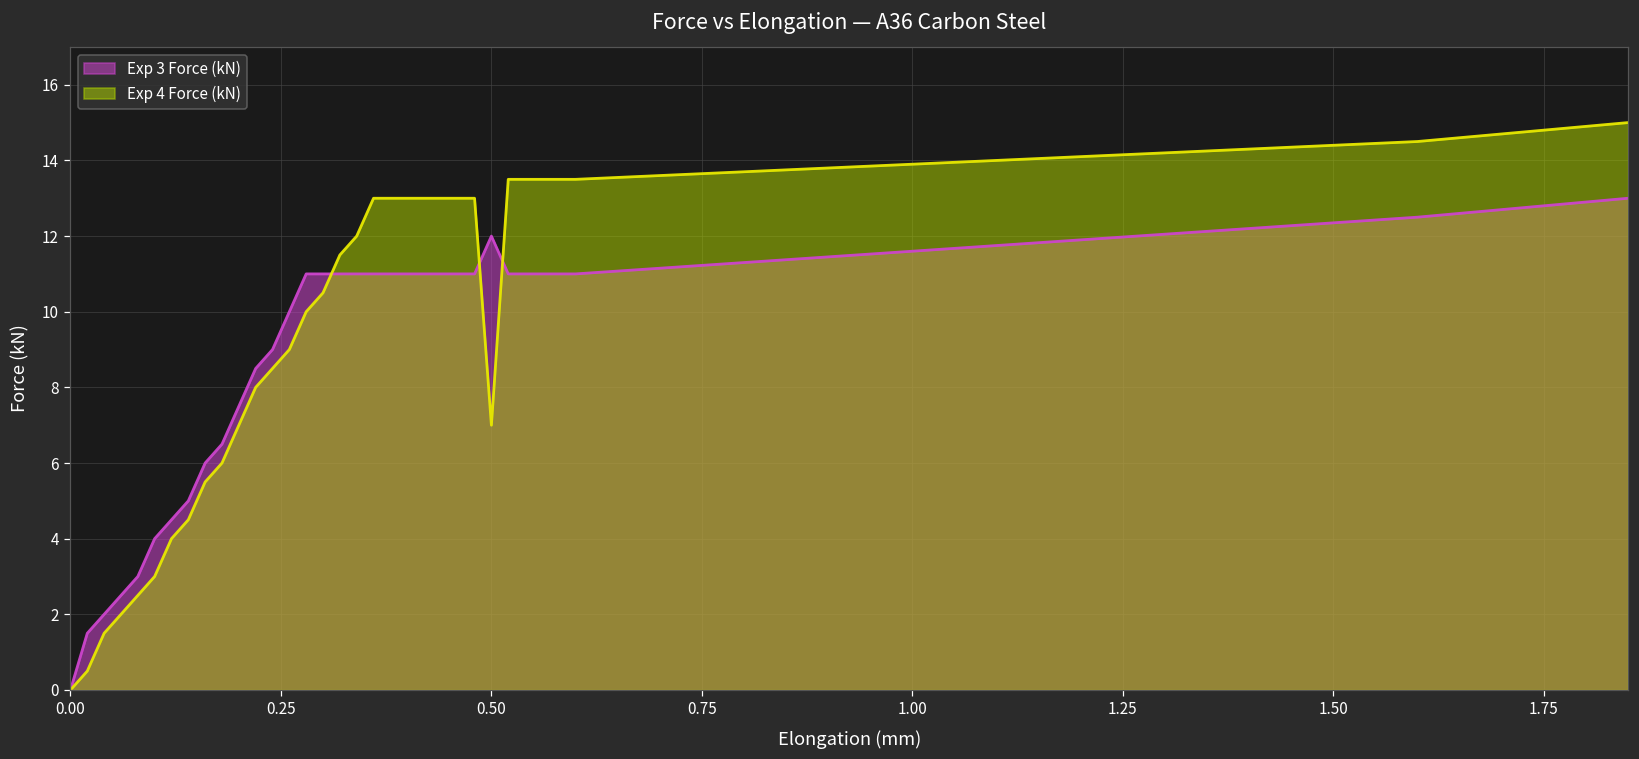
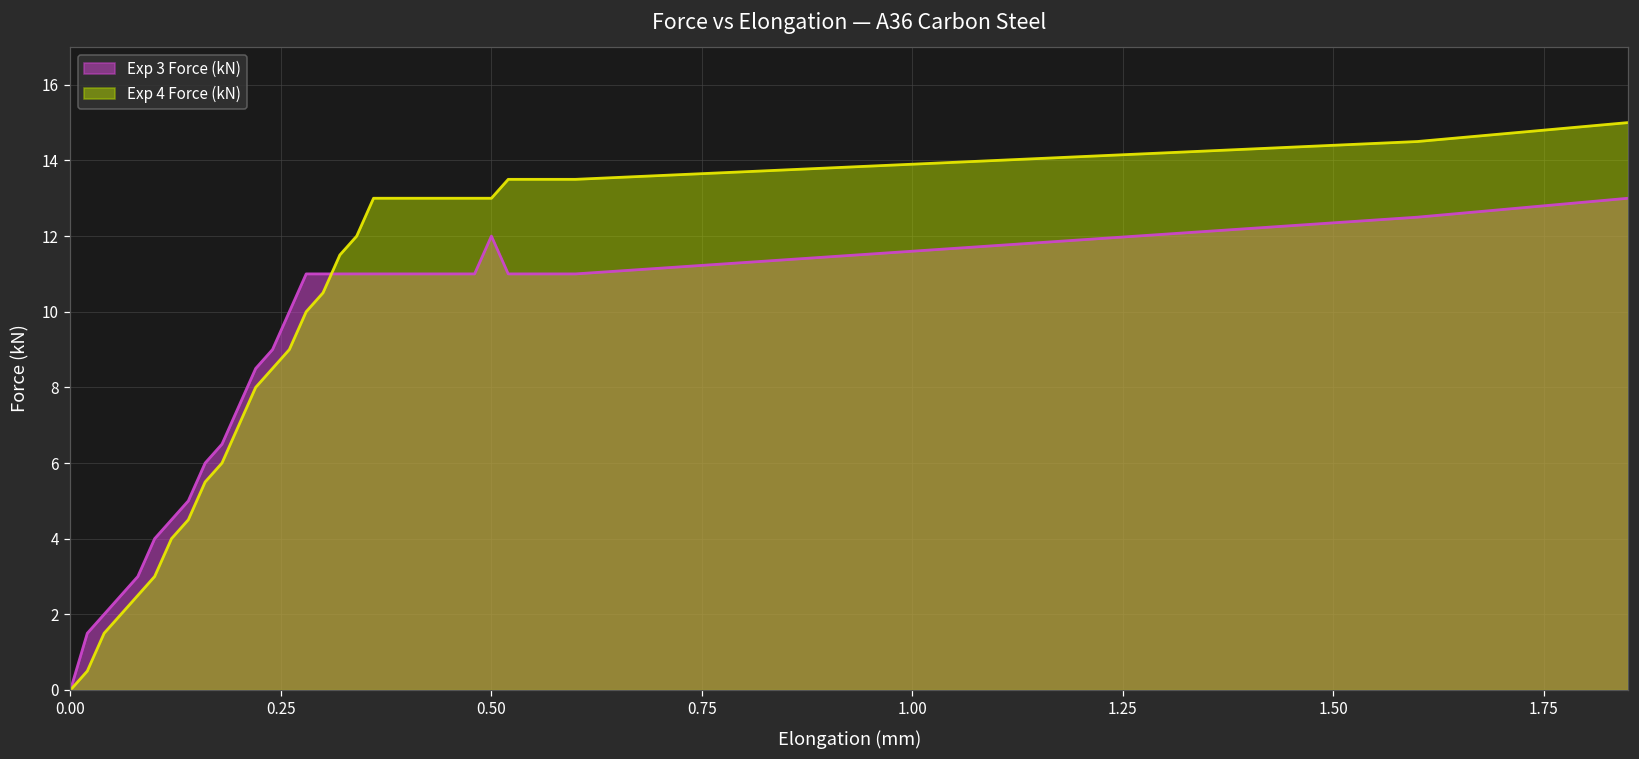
  {
    "Exp 3 Force (kN)": {
      "0.50": 12
    },
    "Exp 4 Force (kN)": {
-     "0.50": 7
+     "0.50": 13
    }
  }
